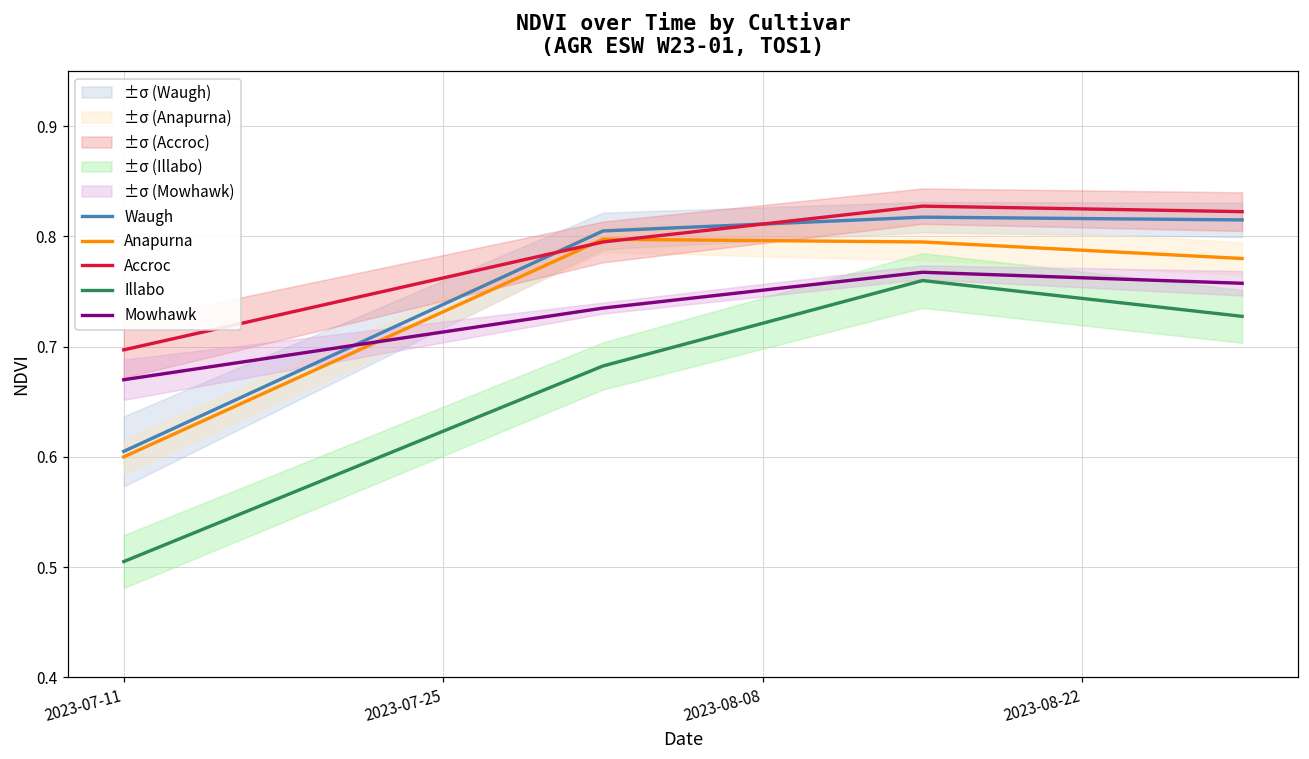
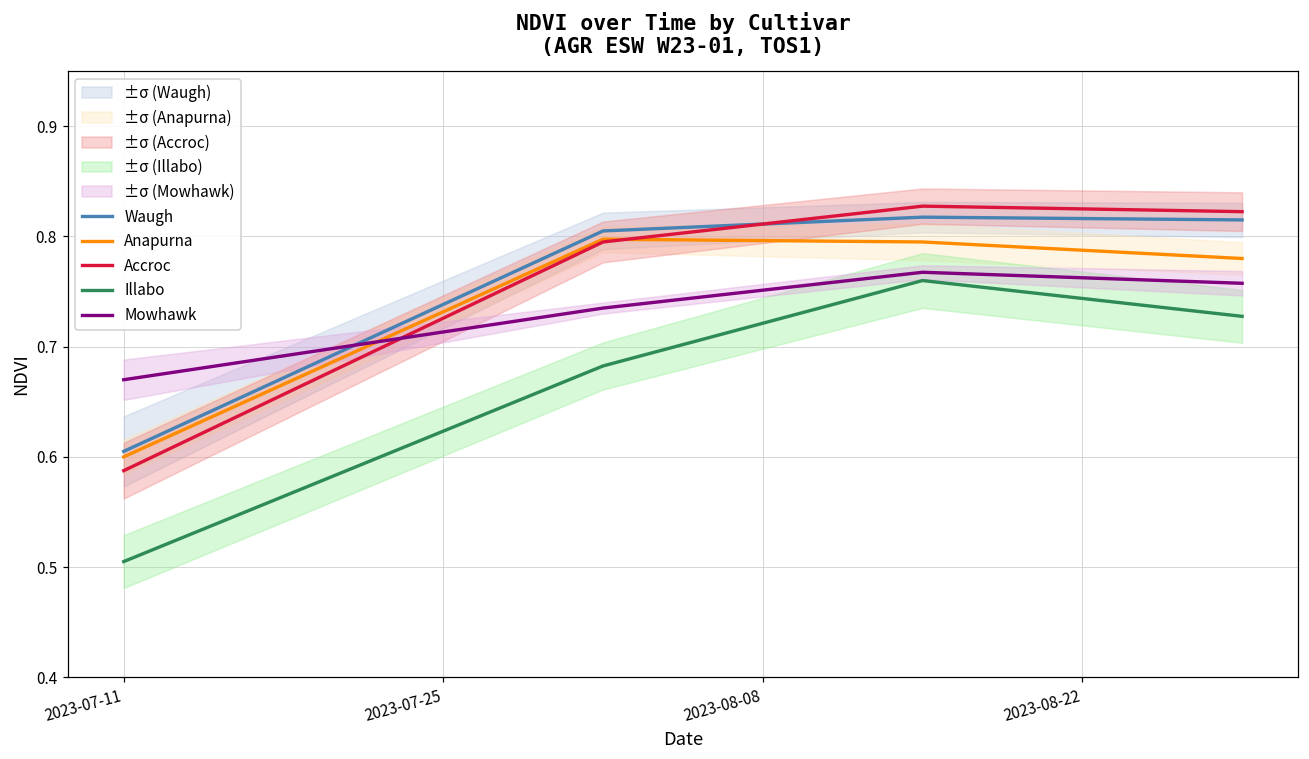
  {
    "Waugh": {
      "2023-07-11": 0.605
    },
    "Anapurna": {
      "2023-07-11": 0.600
    },
    "Accroc": {
-     "2023-07-11": 0.697
+     "2023-07-11": 0.588
    },
    "Illabo": {
      "2023-07-11": 0.505
    },
    "Mowhawk": {
      "2023-07-11": 0.670
    }
  }
